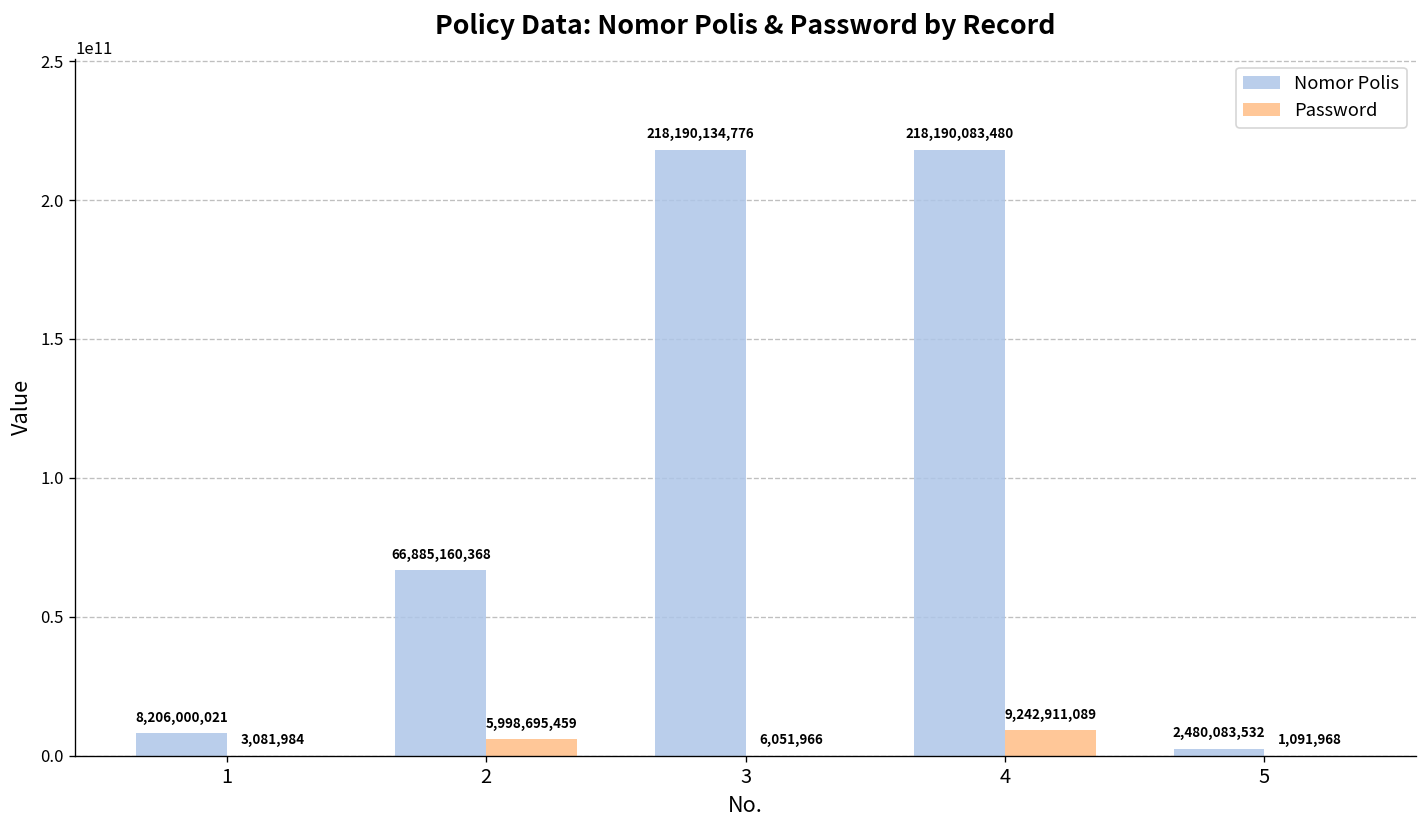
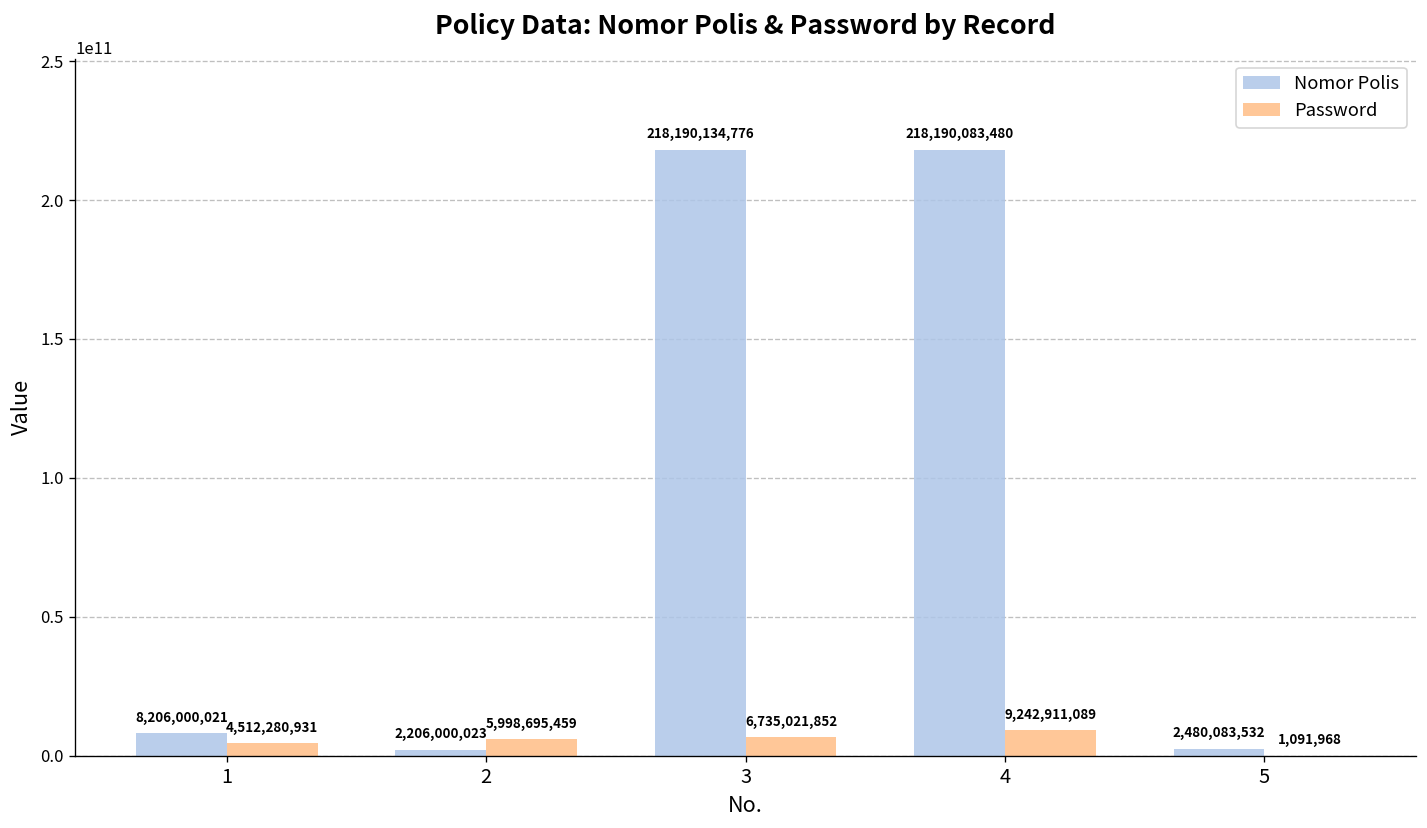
  {
    "Nomor Polis": {
      "1": "8,206,000,021",
-     "2": "66,885,160,368",
+     "2": "2,206,000,023",
      "3": "218,190,134,776",
      "4": "218,190,083,480",
      "5": "2,480,083,532"
    },
    "Password": {
-     "1": "3,081,984",
+     "1": "4,512,280,931",
      "2": "5,998,695,459",
-     "3": "6,051,966",
+     "3": "6,735,021,852",
      "4": "9,242,911,089",
      "5": "1,091,968"
    }
  }
